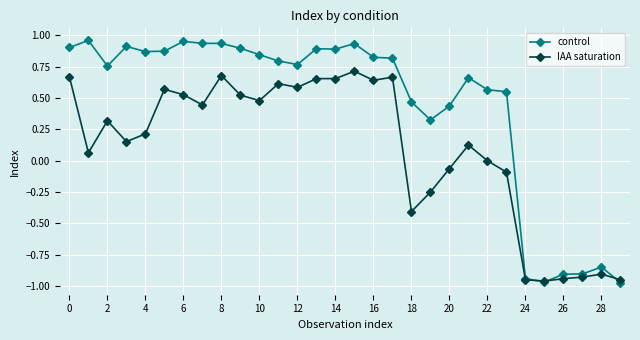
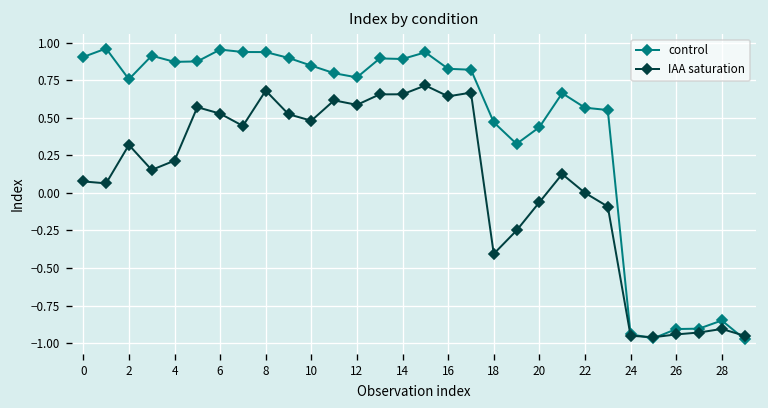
  {
    "control": {
      "0": 0.90,
      "2": 0.76,
      "4": 0.87,
      "6": 0.95,
      "8": 0.94,
      "10": 0.85,
      "12": 0.77,
      "14": 0.89,
      "16": 0.83,
      "18": 0.47,
      "20": 0.44,
      "22": 0.57,
      "26": -0.91,
      "28": -0.85
    },
    "IAA saturation": {
-     "0": 0.67,
+     "0": 0.08,
      "2": 0.32,
      "4": 0.21,
      "6": 0.53,
      "8": 0.68,
      "10": 0.48,
      "12": 0.59,
      "14": 0.66,
      "16": 0.64,
      "18": -0.41,
      "20": -0.06,
      "22": 0.00,
      "26": -0.94,
      "28": -0.90
    }
  }
